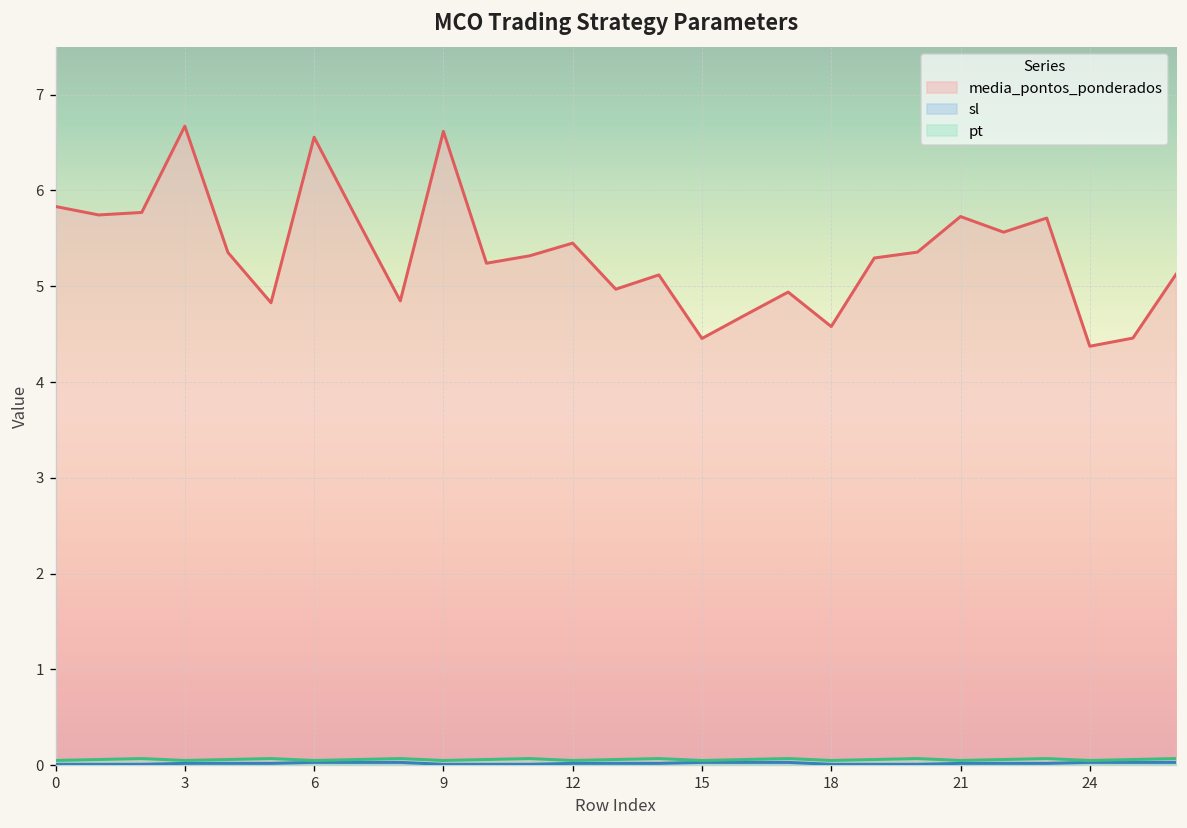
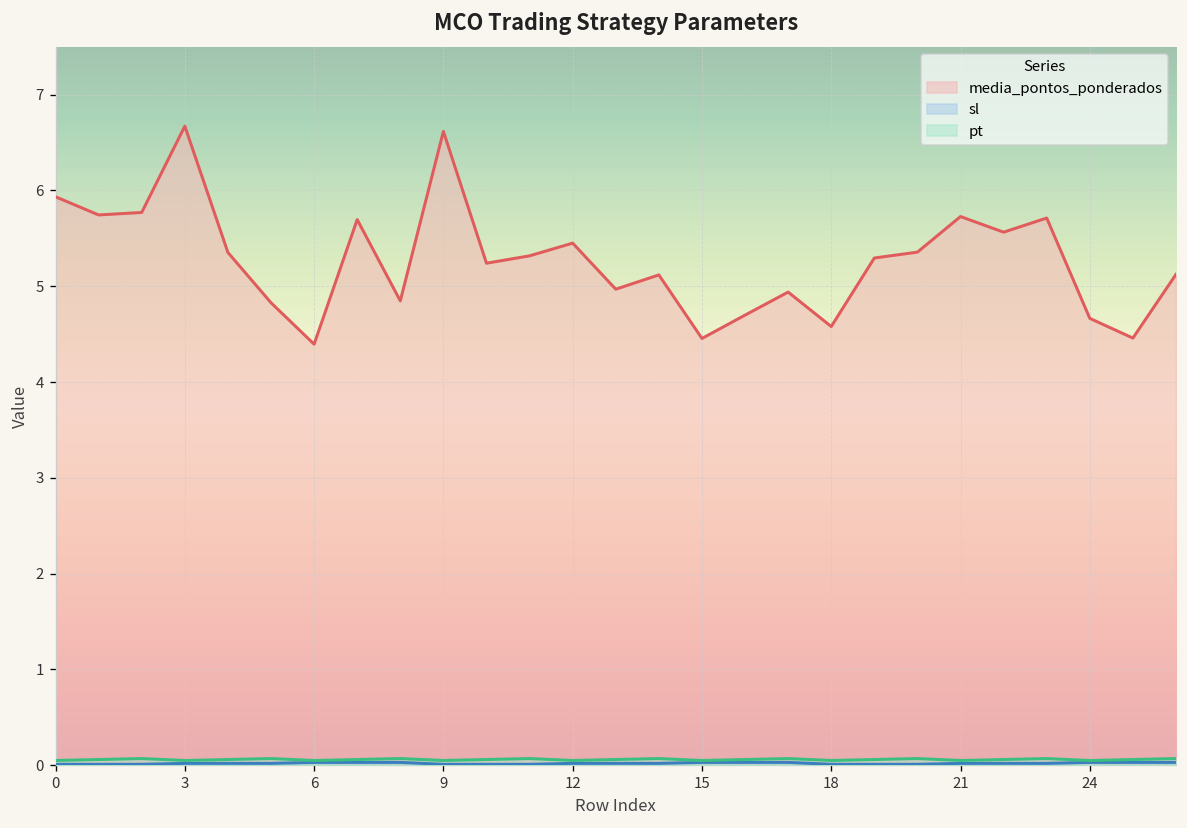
  {
    "media_pontos_ponderados": {
-     "0": 5.8,
+     "0": 5.9,
      "3": 6.7,
-     "6": 6.6,
+     "6": 4.4,
      "9": 6.6,
      "12": 5.4,
      "15": 4.5,
      "18": 4.6,
      "21": 5.7,
-     "24": 4.4
+     "24": 4.7
    }
  }
